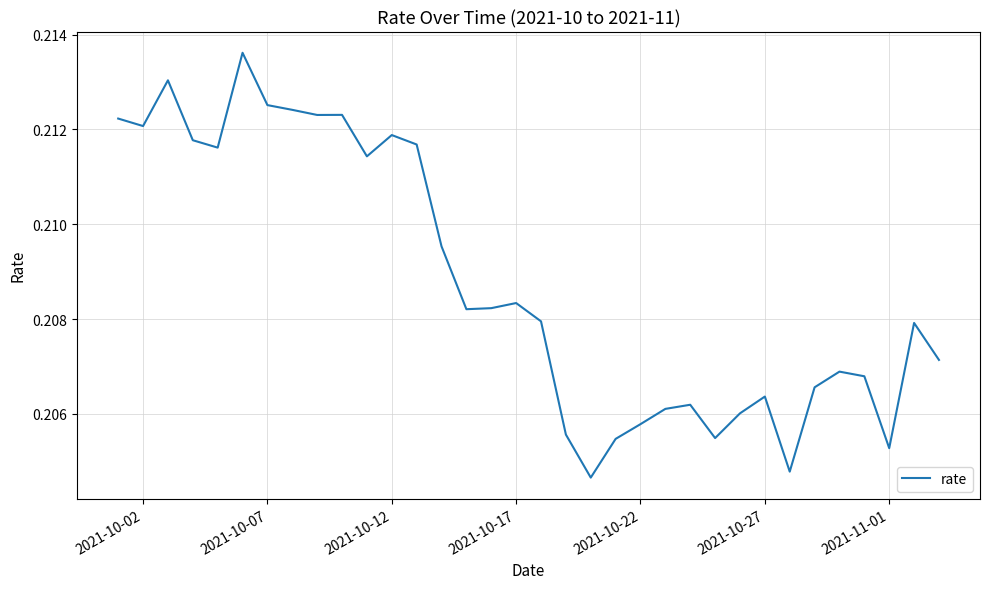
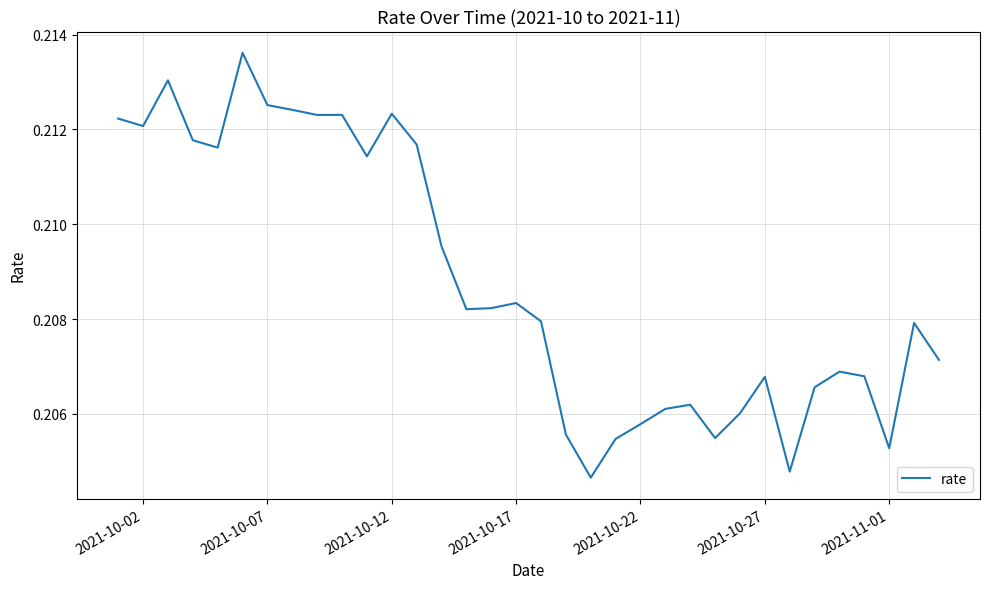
  {
    "2021-10-02": 0.2121,
    "2021-10-07": 0.2125,
-   "2021-10-12": 0.2119,
+   "2021-10-12": 0.2123,
    "2021-10-17": 0.2083,
    "2021-10-22": 0.2058,
-   "2021-10-27": 0.2064,
+   "2021-10-27": 0.2068,
    "2021-11-01": 0.2053
  }
